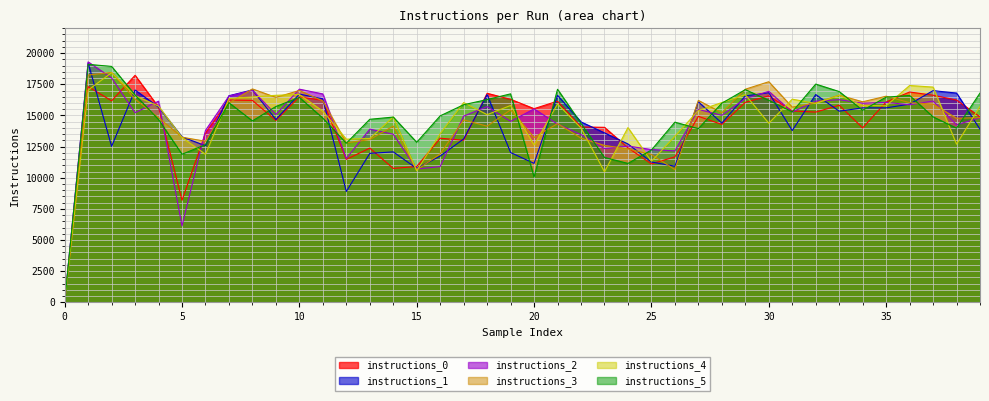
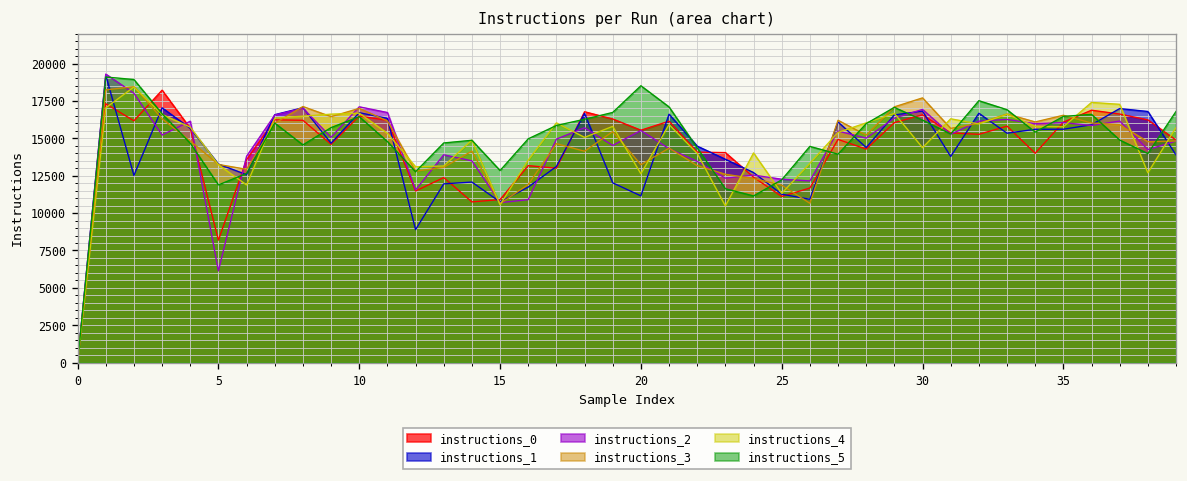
  {
    "instructions_0": {
      "5": 8200,
      "30": 16600
    },
    "instructions_1": {
      "20": 11200
    },
    "instructions_2": {
      "5": 6100
    },
    "instructions_5": {
      "5": 11900,
      "15": 12800,
-     "20": 10100,
+     "20": 18500,
      "30": 16200
    }
  }
